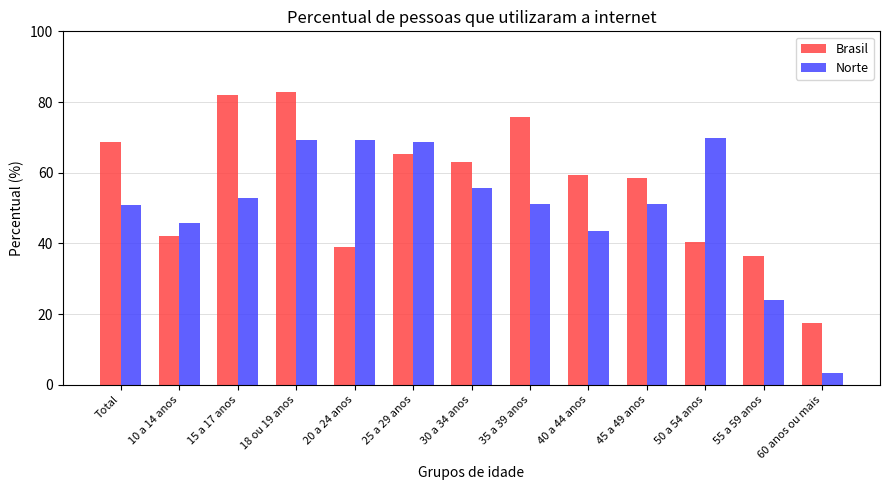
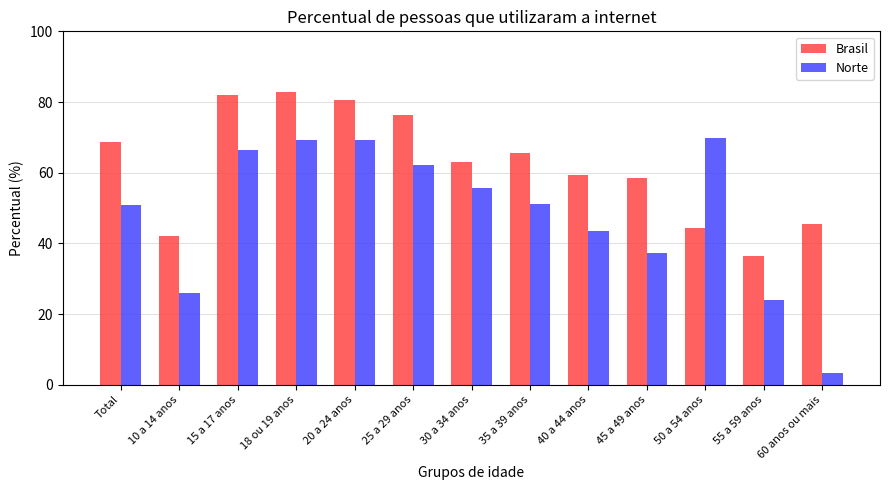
  {
    "Brasil": {
      "Total": 69,
      "10 a 14 anos": 42,
      "15 a 17 anos": 82,
      "18 ou 19 anos": 83,
-     "20 a 24 anos": 39,
-     "25 a 29 anos": 65,
+     "20 a 24 anos": 81,
+     "25 a 29 anos": 76,
      "30 a 34 anos": 63,
-     "35 a 39 anos": 76,
+     "35 a 39 anos": 66,
      "40 a 44 anos": 60,
      "45 a 49 anos": 59,
-     "50 a 54 anos": 41,
+     "50 a 54 anos": 44,
      "55 a 59 anos": 36,
-     "60 anos ou mais": 17
+     "60 anos ou mais": 46
    },
    "Norte": {
      "Total": 51,
-     "10 a 14 anos": 46,
-     "15 a 17 anos": 53,
+     "10 a 14 anos": 26,
+     "15 a 17 anos": 66,
      "18 ou 19 anos": 69,
      "20 a 24 anos": 69,
-     "25 a 29 anos": 69,
+     "25 a 29 anos": 62,
      "30 a 34 anos": 56,
      "35 a 39 anos": 51,
      "40 a 44 anos": 44,
-     "45 a 49 anos": 51,
+     "45 a 49 anos": 37,
      "50 a 54 anos": 70,
      "55 a 59 anos": 24,
      "60 anos ou mais": 3
    }
  }
